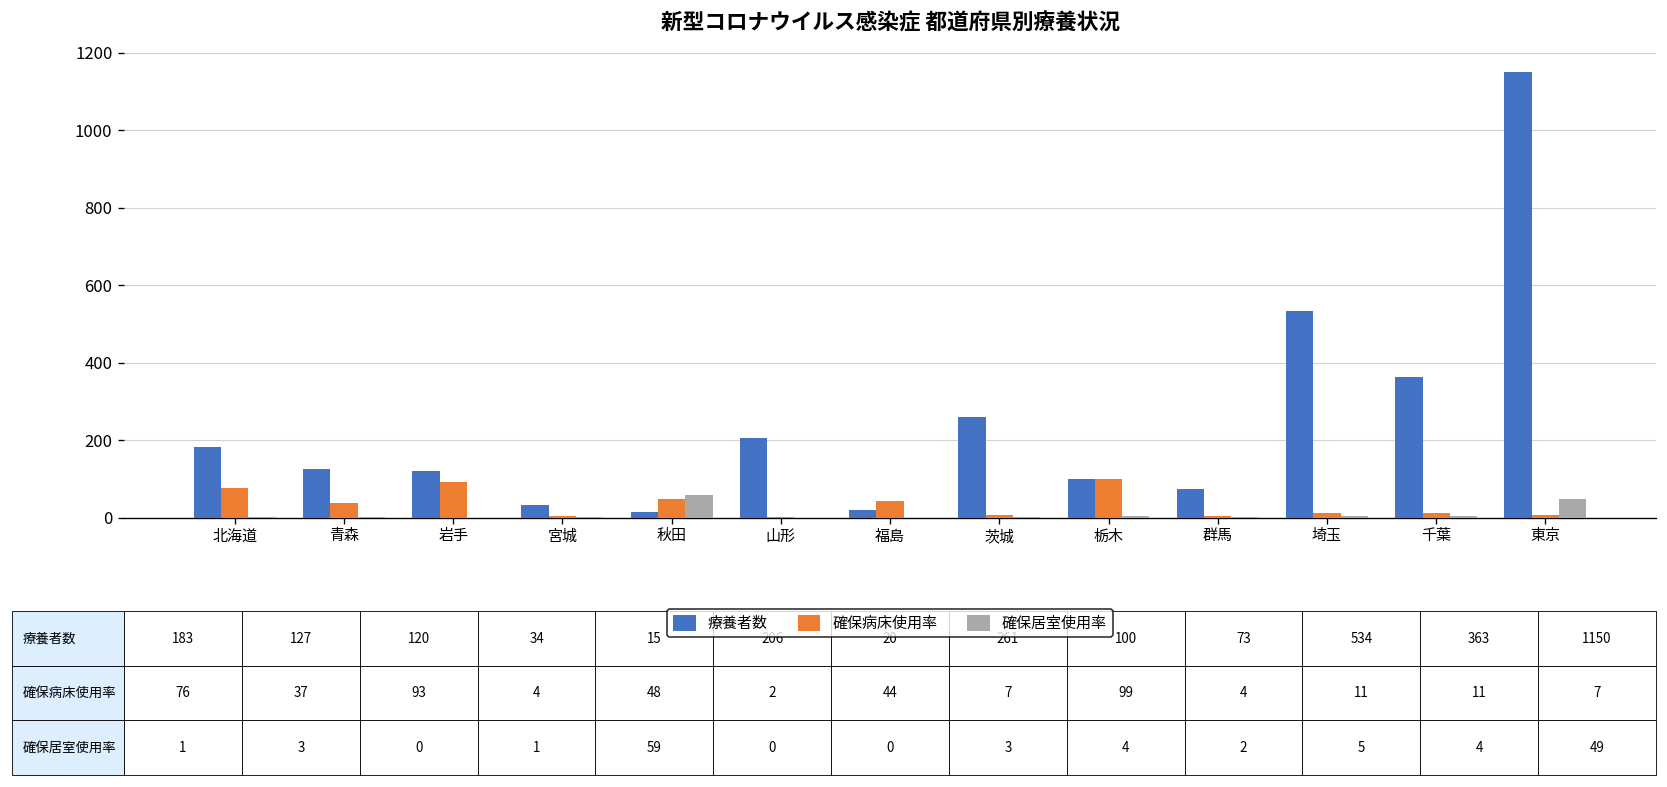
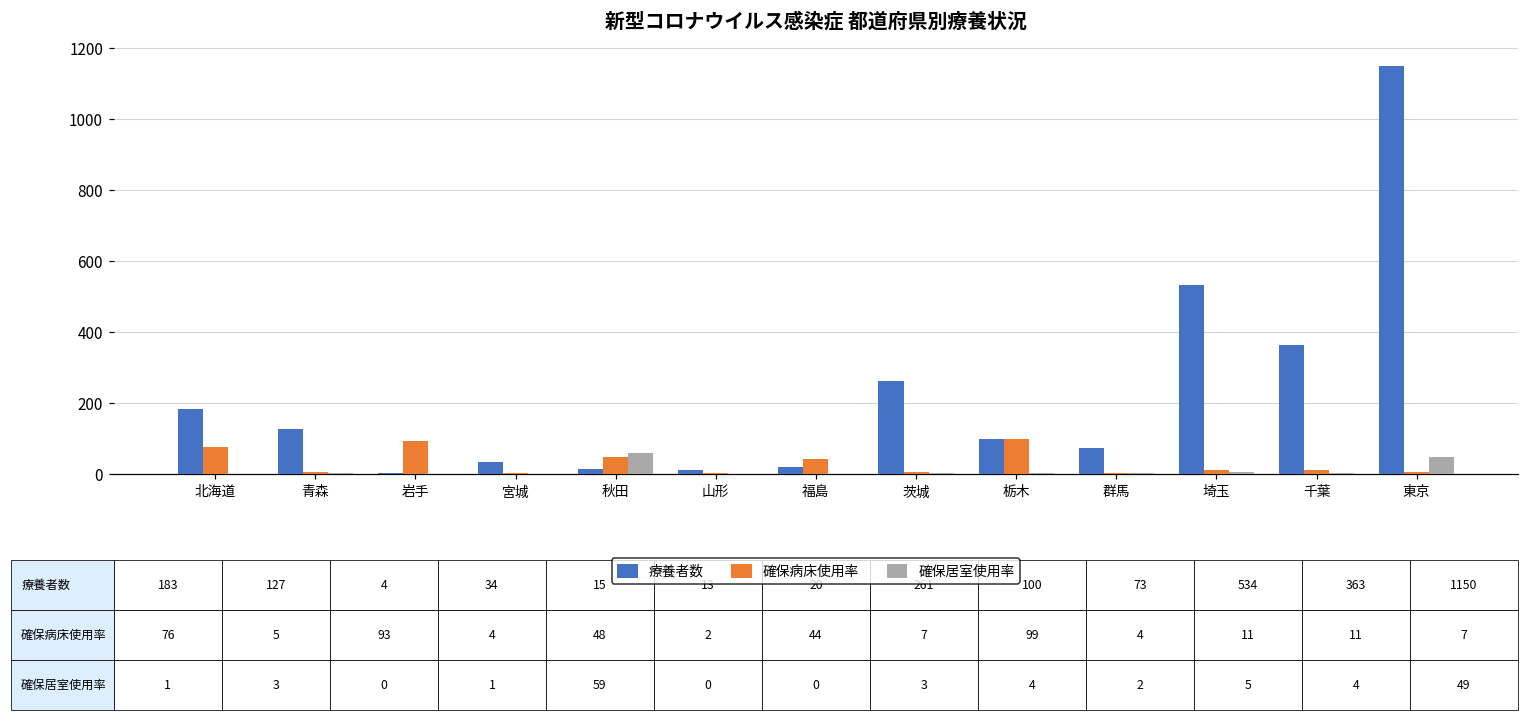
  {
    "療養者数": {
-     "岩手": 120,
-     "山形": 210
+     "岩手": 4,
+     "山形": 10
    },
    "確保病床使用率": {
-     "青森": 37
+     "青森": 5
    },
    "確保居室使用率": {
      "岩手": 0,
      "秋田": 60,
      "山形": 0,
      "福島": 0,
      "東京": 50
    }
  }
